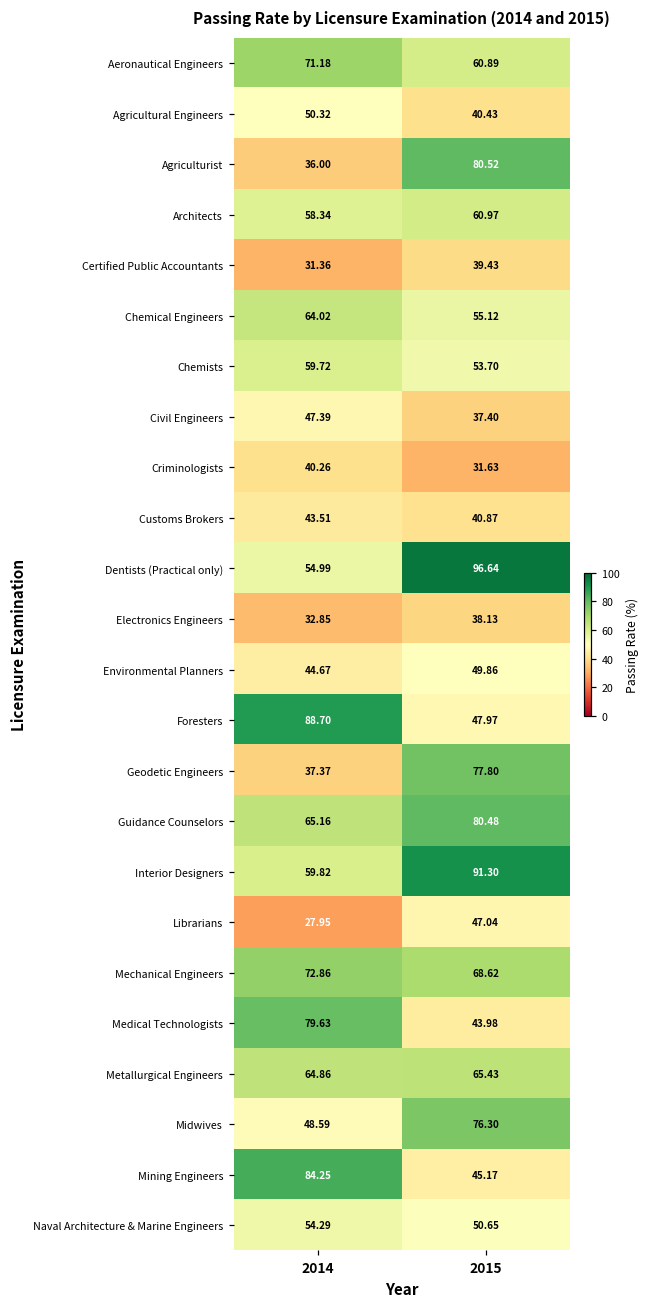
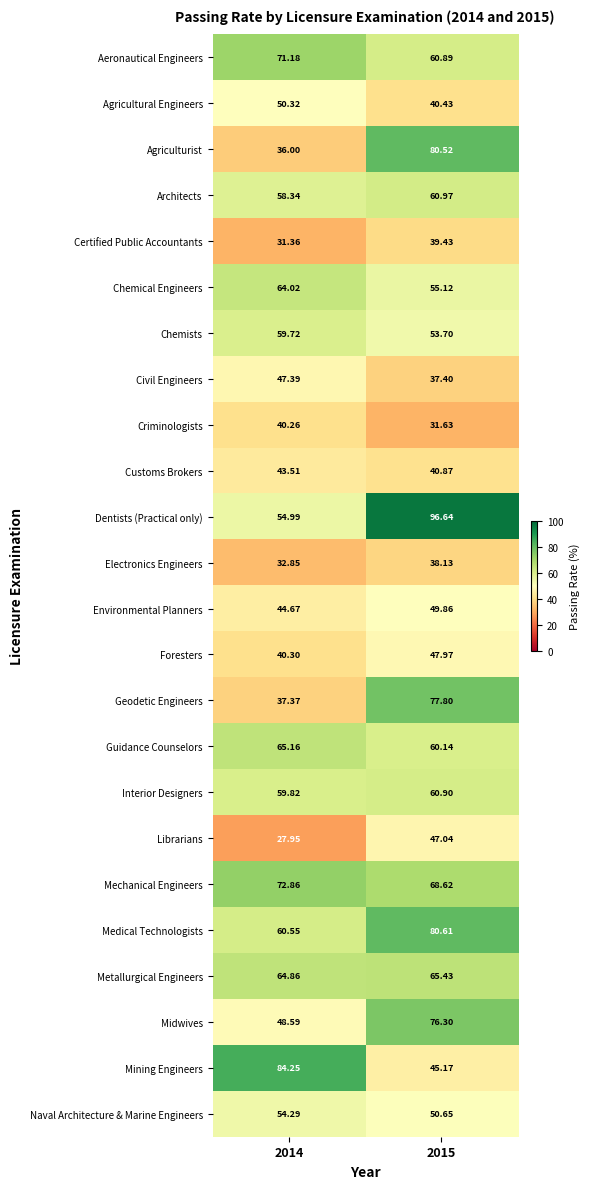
  {
    "Aeronautical Engineers": {
      "2014": 71.18,
      "2015": 60.89
    },
    "Agricultural Engineers": {
      "2014": 50.32,
      "2015": 40.43
    },
    "Agriculturist": {
      "2014": 36.00,
      "2015": 80.52
    },
    "Architects": {
      "2014": 58.34,
      "2015": 60.97
    },
    "Certified Public Accountants": {
      "2014": 31.36,
      "2015": 39.43
    },
    "Chemical Engineers": {
      "2014": 64.02,
      "2015": 55.12
    },
    "Chemists": {
      "2014": 59.72,
      "2015": 53.70
    },
    "Civil Engineers": {
      "2014": 47.39,
      "2015": 37.40
    },
    "Criminologists": {
      "2014": 40.26,
      "2015": 31.63
    },
    "Customs Brokers": {
      "2014": 43.51,
      "2015": 40.87
    },
    "Dentists (Practical only)": {
      "2014": 54.99,
      "2015": 96.64
    },
    "Electronics Engineers": {
      "2014": 32.85,
      "2015": 38.13
    },
    "Environmental Planners": {
      "2014": 44.67,
      "2015": 49.86
    },
    "Foresters": {
-     "2014": 88.70,
+     "2014": 40.30,
      "2015": 47.97
    },
    "Geodetic Engineers": {
      "2014": 37.37,
      "2015": 77.80
    },
    "Guidance Counselors": {
      "2014": 65.16,
-     "2015": 80.48
+     "2015": 60.14
    },
    "Interior Designers": {
      "2014": 59.82,
-     "2015": 91.30
+     "2015": 60.90
    },
    "Librarians": {
      "2014": 27.95,
      "2015": 47.04
    },
    "Mechanical Engineers": {
      "2014": 72.86,
      "2015": 68.62
    },
    "Medical Technologists": {
-     "2014": 79.63,
-     "2015": 43.98
+     "2014": 60.55,
+     "2015": 80.61
    },
    "Metallurgical Engineers": {
      "2014": 64.86,
      "2015": 65.43
    },
    "Midwives": {
      "2014": 48.59,
      "2015": 76.30
    },
    "Mining Engineers": {
      "2014": 84.25,
      "2015": 45.17
    },
    "Naval Architecture & Marine Engineers": {
      "2014": 54.29,
      "2015": 50.65
    }
  }
